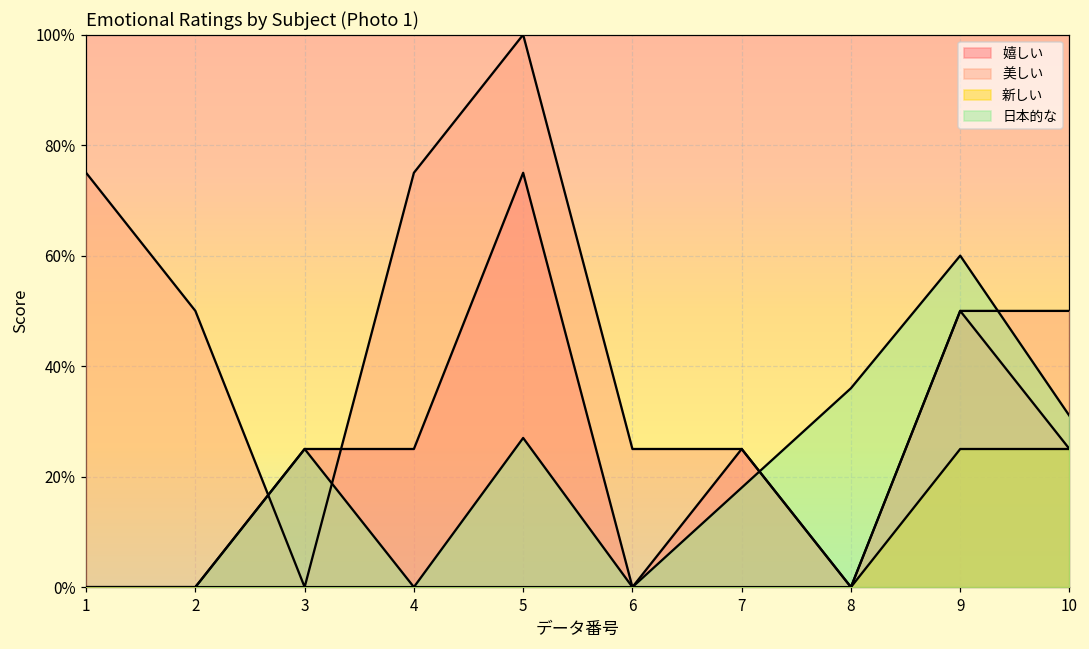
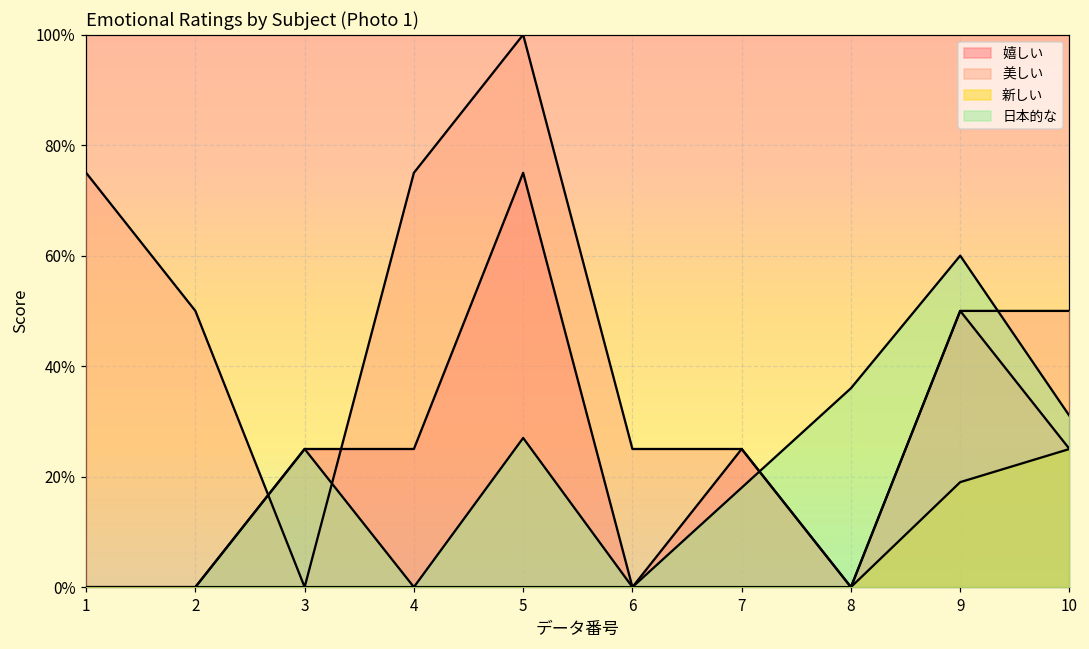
  {
    "新しい": {
      "5": "0%",
      "7": "0%",
-     "9": "25%"
+     "9": "19%"
    },
    "日本的な": {
      "5": "27%",
      "7": "18%",
      "8": "36%",
      "9": "60%",
      "10": "31%"
    }
  }
